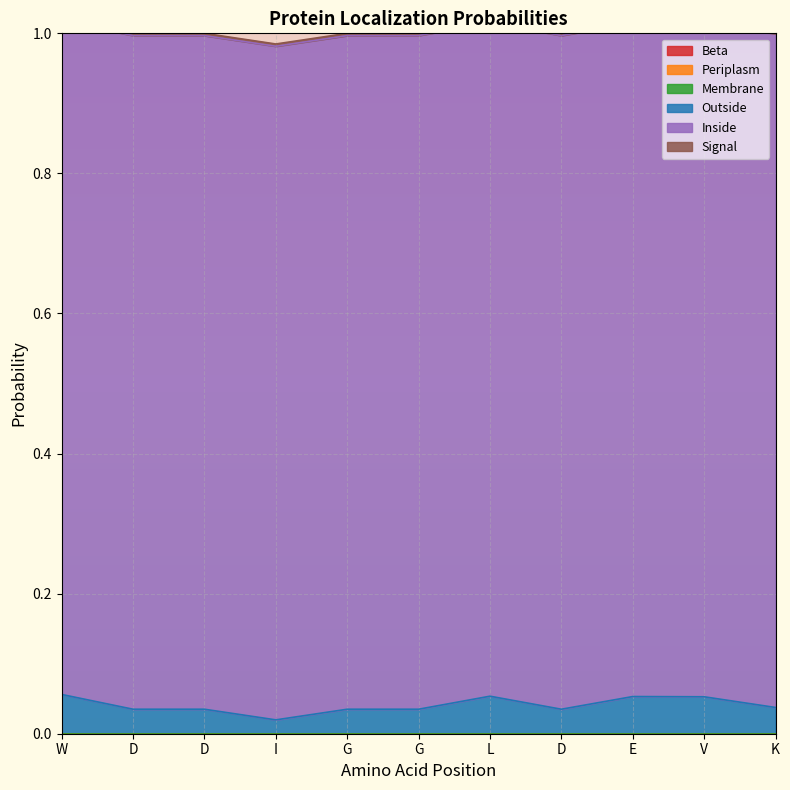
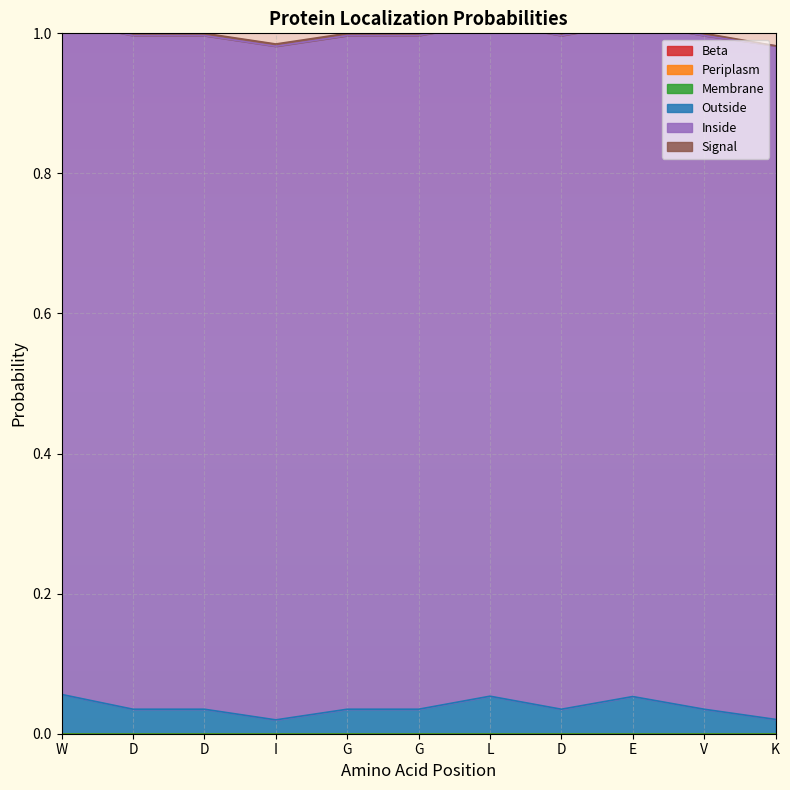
  {
    "Membrane": {
      "W": 0.00,
      "I": 0.00,
      "L": 0.00,
      "E": 0.00,
      "V": 0.00,
      "K": 0.00
    },
    "Outside": {
      "W": 0.06,
      "I": 0.02,
      "L": 0.05,
      "E": 0.05,
-     "V": 0.05,
-     "K": 0.04
+     "V": 0.03,
+     "K": 0.02
    }
  }
